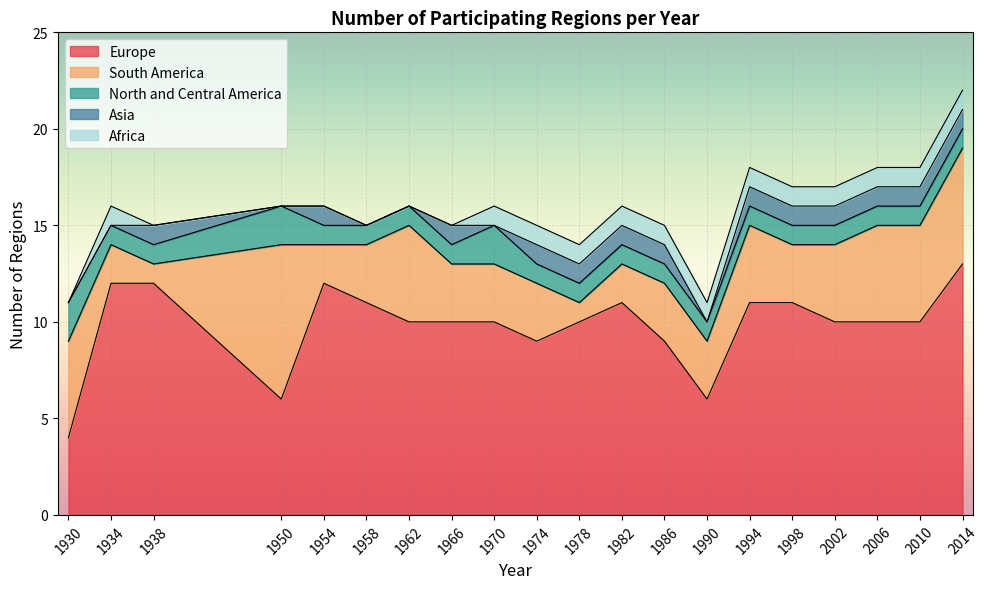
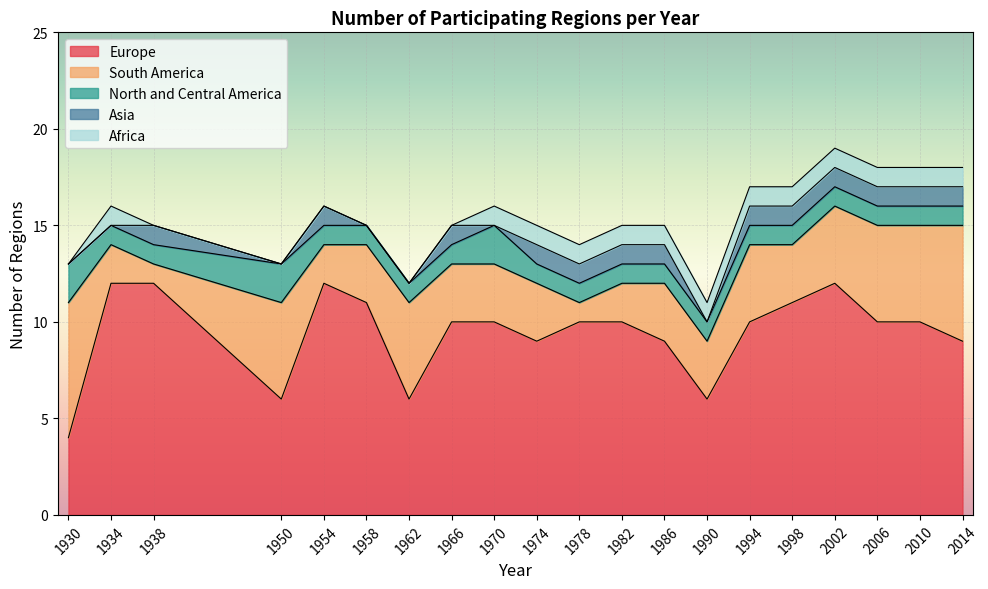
  {
    "Europe": {
      "1930": 4,
      "1934": 12,
      "1938": 12,
      "1950": 6,
      "1954": 12,
      "1958": 11,
-     "1962": 10,
+     "1962": 6,
      "1966": 10,
      "1970": 10,
      "1974": 9,
      "1978": 10,
-     "1982": 11,
+     "1982": 10,
      "1986": 9,
      "1990": 6,
-     "1994": 11,
+     "1994": 10,
      "1998": 11,
-     "2002": 10,
+     "2002": 12,
      "2006": 10,
      "2010": 10,
-     "2014": 13
+     "2014": 9
    },
    "South America": {
-     "1930": 5,
+     "1930": 7,
      "1934": 2,
      "1938": 1,
-     "1950": 8,
+     "1950": 5,
      "1954": 2,
      "1958": 3,
      "1962": 5,
      "1966": 3,
      "1970": 3,
      "1974": 3,
      "1978": 1,
      "1982": 2,
      "1986": 3,
      "1990": 3,
      "1994": 4,
      "1998": 3,
      "2002": 4,
      "2006": 5,
      "2010": 5,
      "2014": 6
    },
    "Africa": {
      "1934": 1,
      "1970": 1,
      "1974": 1,
      "1978": 1,
      "1982": 1,
      "1986": 1,
      "1990": 1,
      "1994": 1,
      "1998": 1,
      "2002": 1,
      "2006": 1,
      "2010": 1,
      "2014": 1
    }
  }
